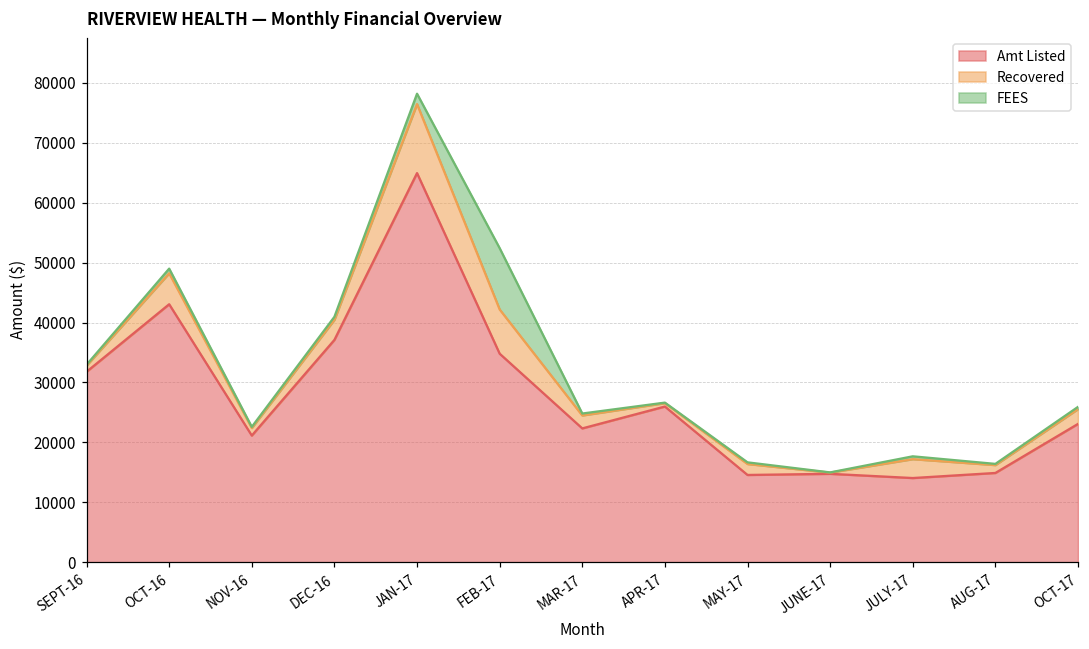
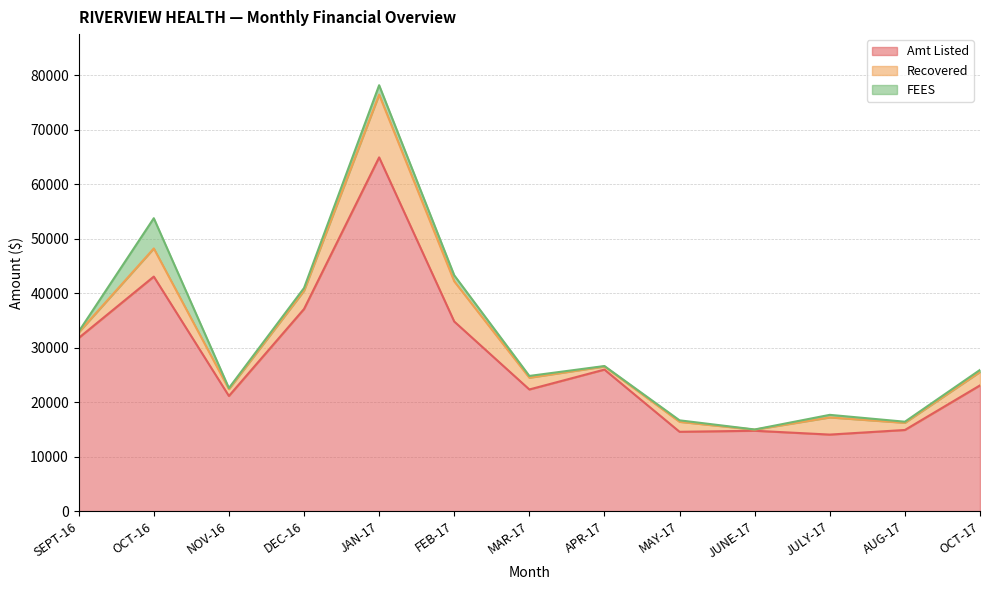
  {
    "FEES": {
-     "OCT-16": 1000,
+     "OCT-16": 6000,
      "DEC-16": 1000,
      "JAN-17": 2000,
-     "FEB-17": 10000,
+     "FEB-17": 1000,
      "JULY-17": 0
    }
  }
